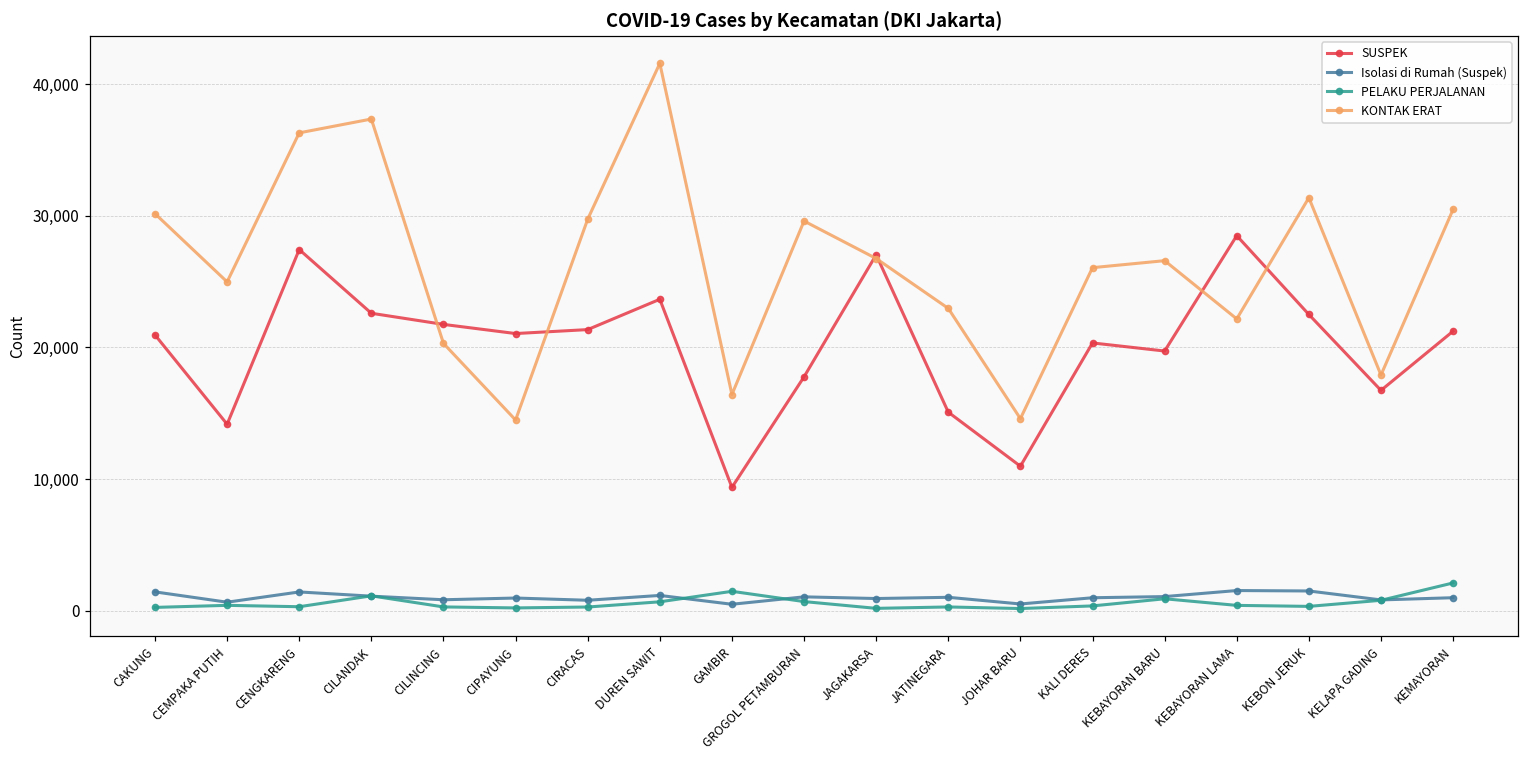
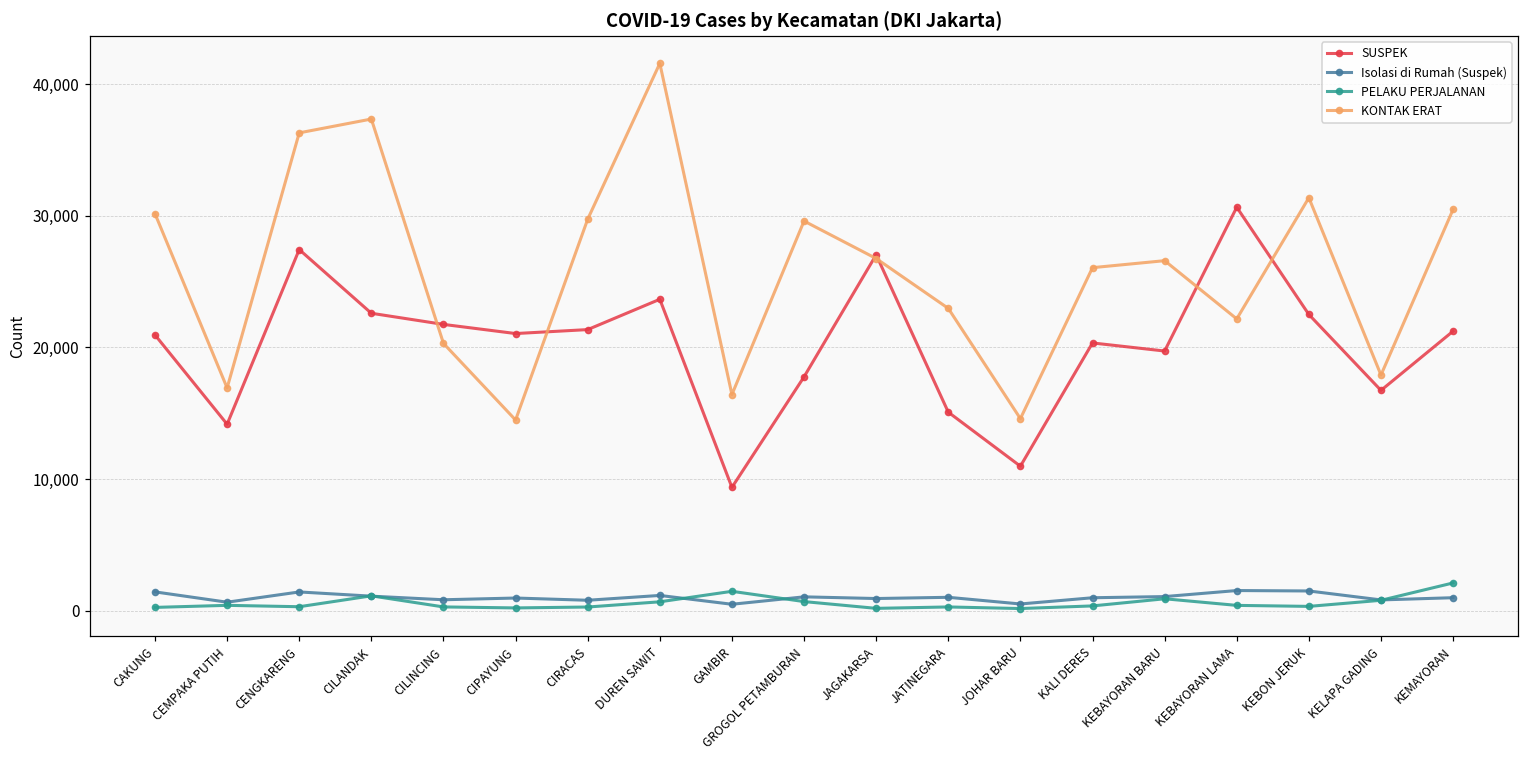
  {
    "SUSPEK": {
      "CAKUNG": "20,900",
      "CEMPAKA PUTIH": "14,200",
      "CENGKARENG": "27,400",
      "CILANDAK": "22,600",
      "CILINCING": "21,700",
      "CIPAYUNG": "21,100",
      "CIRACAS": "21,400",
      "DUREN SAWIT": "23,700",
      "GAMBIR": "9,400",
      "GROGOL PETAMBURAN": "17,800",
      "JAGAKARSA": "27,000",
      "JATINEGARA": "15,100",
      "JOHAR BARU": "11,000",
      "KALI DERES": "20,300",
      "KEBAYORAN BARU": "19,700",
-     "KEBAYORAN LAMA": "28,500",
+     "KEBAYORAN LAMA": "30,600",
      "KEBON JERUK": "22,500",
      "KELAPA GADING": "16,700",
      "KEMAYORAN": "21,200"
    },
    "KONTAK ERAT": {
      "CAKUNG": "30,200",
-     "CEMPAKA PUTIH": "25,000",
+     "CEMPAKA PUTIH": "16,900",
      "CENGKARENG": "36,300",
      "CILANDAK": "37,400",
      "CILINCING": "20,300",
      "CIPAYUNG": "14,500",
      "CIRACAS": "29,700",
      "DUREN SAWIT": "41,600",
      "GAMBIR": "16,400",
      "GROGOL PETAMBURAN": "29,600",
      "JAGAKARSA": "26,800",
      "JATINEGARA": "23,000",
      "JOHAR BARU": "14,600",
      "KALI DERES": "26,100",
      "KEBAYORAN BARU": "26,600",
      "KEBAYORAN LAMA": "22,200",
      "KEBON JERUK": "31,400",
      "KELAPA GADING": "17,900",
      "KEMAYORAN": "30,500"
    }
  }
